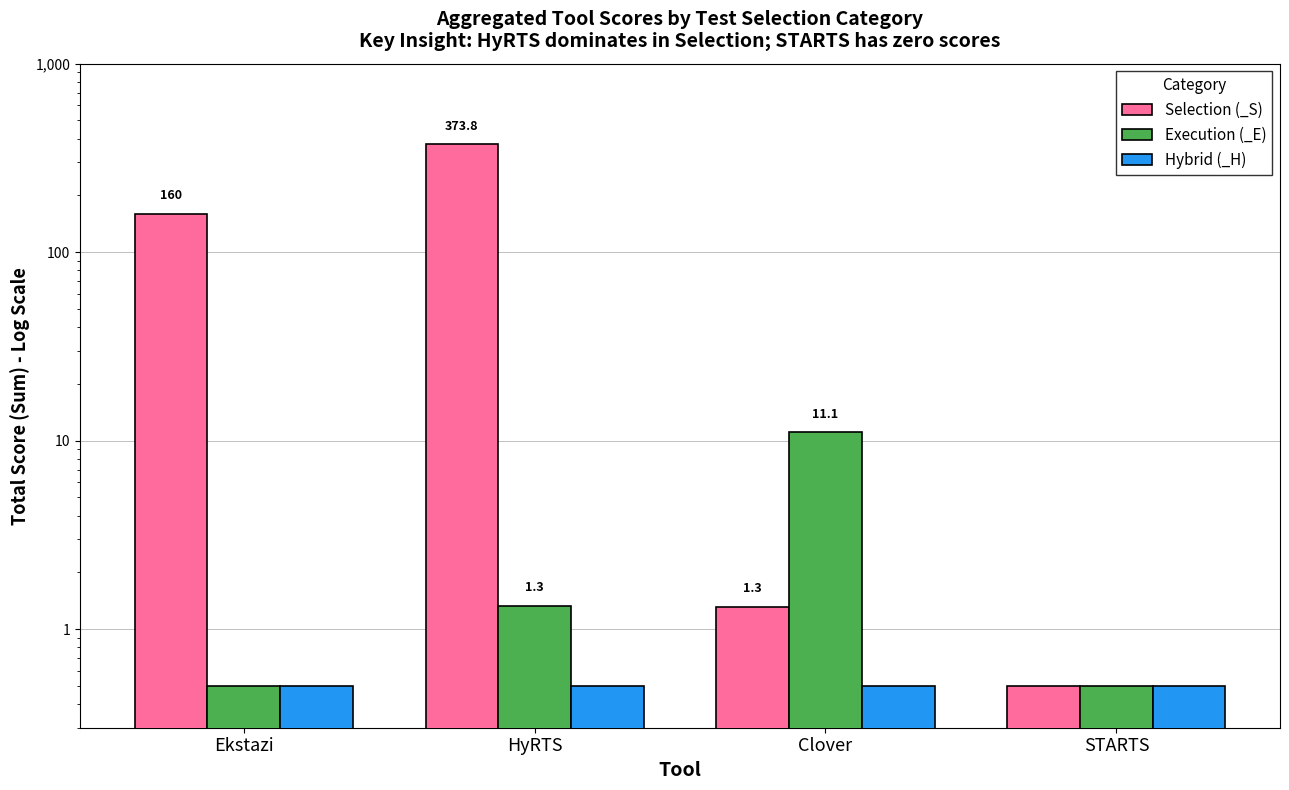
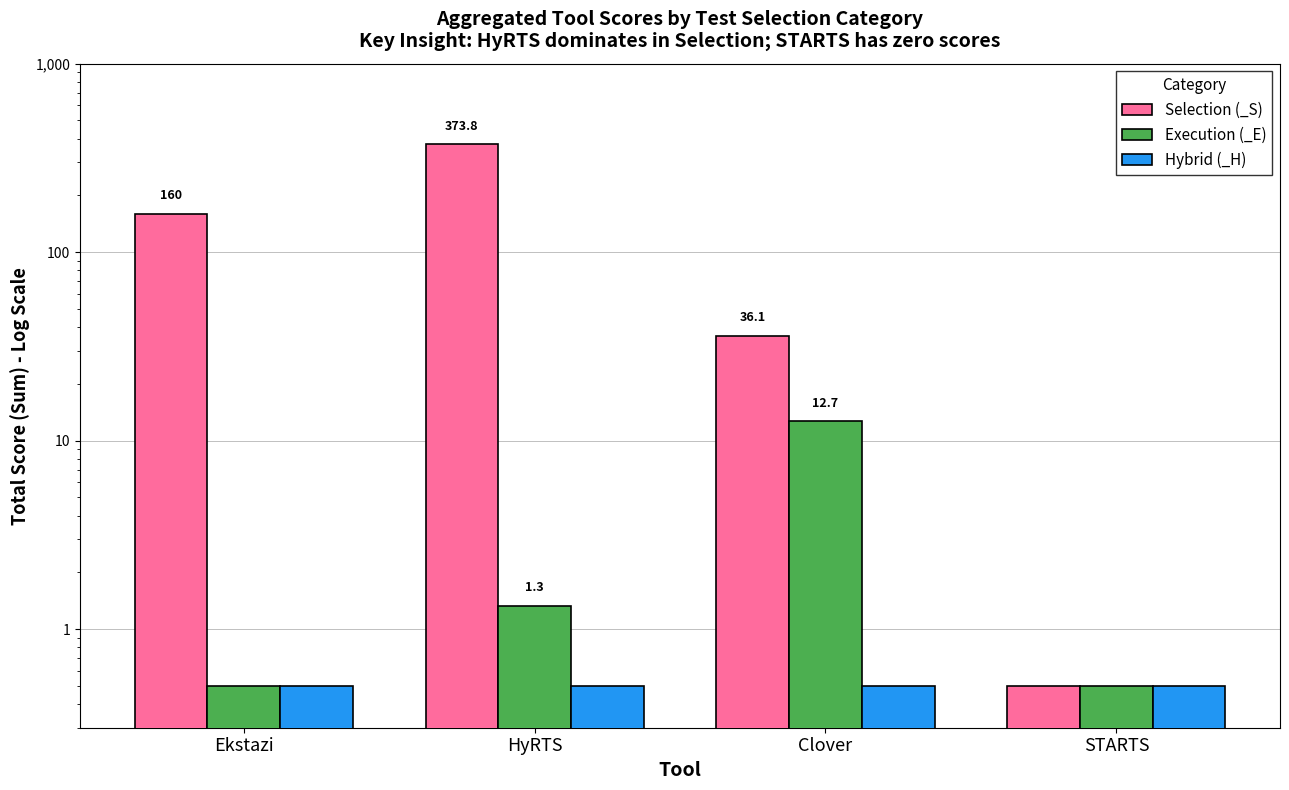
  {
    "Selection (_S)": {
      "Ekstazi": 160,
      "HyRTS": 373.8,
-     "Clover": 1.3
+     "Clover": 36.1
    },
    "Execution (_E)": {
      "HyRTS": 1.3,
-     "Clover": 11.1
+     "Clover": 12.7
    },
    "Hybrid (_H)": {
      "Ekstazi": 0.50,
      "HyRTS": 0.50,
      "Clover": 0.50,
      "STARTS": 0.50
    }
  }
